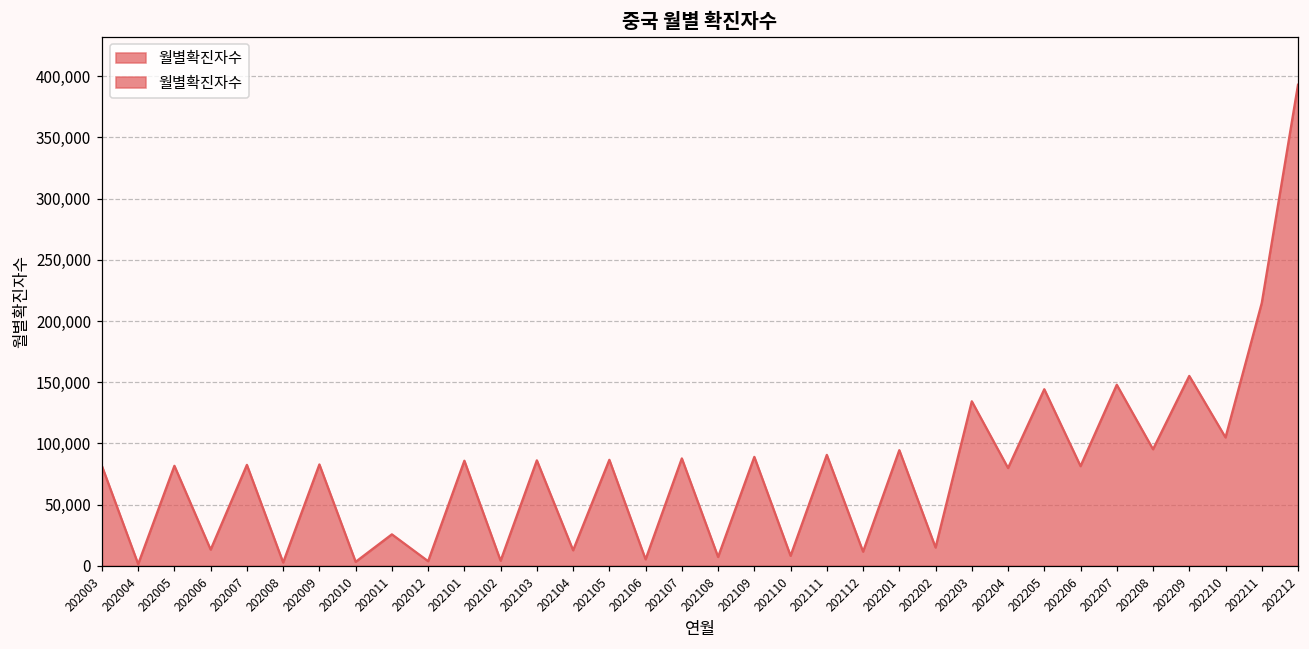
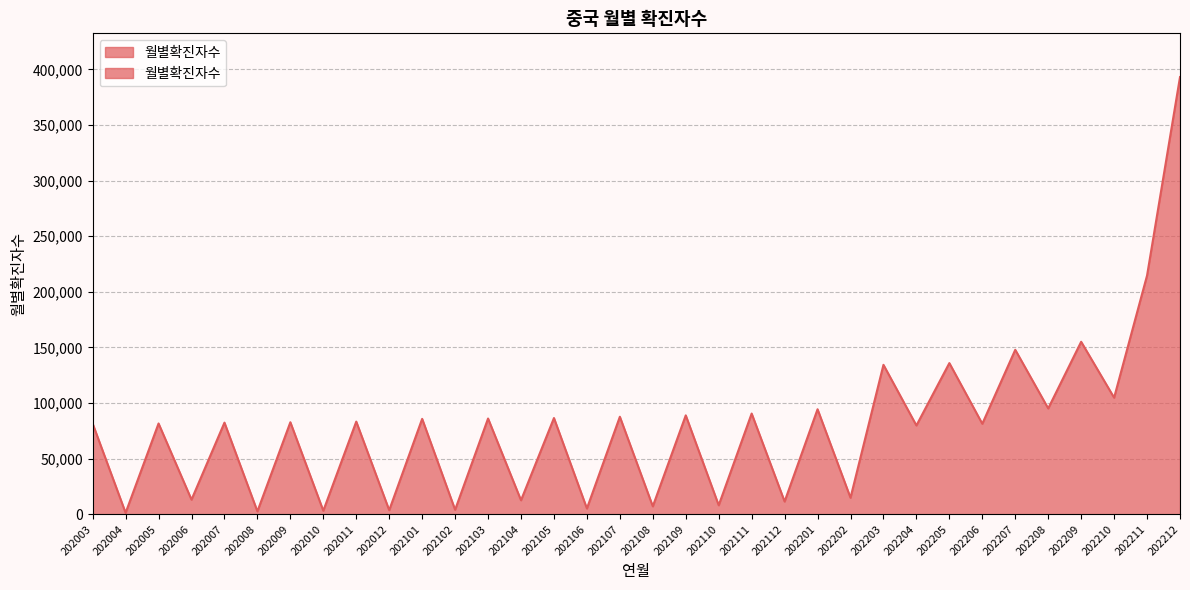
  {
    "202003": "82,000",
    "202004": "1,000",
    "202005": "82,000",
    "202006": "13,000",
    "202007": "82,000",
    "202008": "3,000",
    "202009": "83,000",
    "202010": "3,000",
-   "202011": "26,000",
+   "202011": "83,000",
    "202012": "4,000",
    "202101": "86,000",
    "202102": "4,000",
    "202103": "86,000",
    "202104": "13,000",
    "202105": "87,000",
    "202106": "5,000",
    "202107": "88,000",
    "202108": "7,000",
    "202109": "89,000",
    "202110": "8,000",
    "202111": "91,000",
    "202112": "11,000",
    "202201": "94,000",
    "202202": "15,000",
    "202203": "134,000",
    "202204": "80,000",
-   "202205": "144,000",
+   "202205": "136,000",
    "202206": "81,000",
    "202207": "148,000",
    "202208": "95,000",
    "202209": "155,000",
    "202210": "105,000",
    "202211": "215,000",
    "202212": "393,000"
  }
